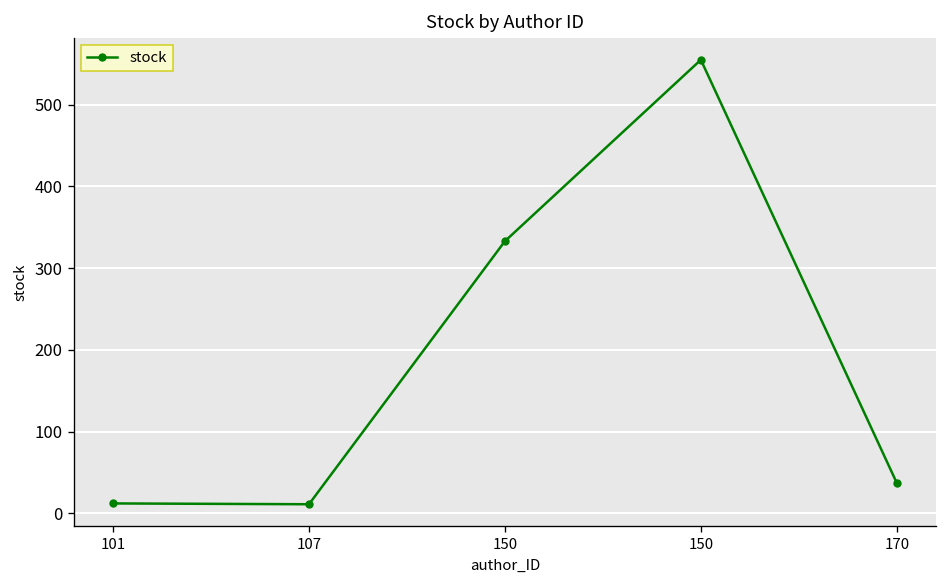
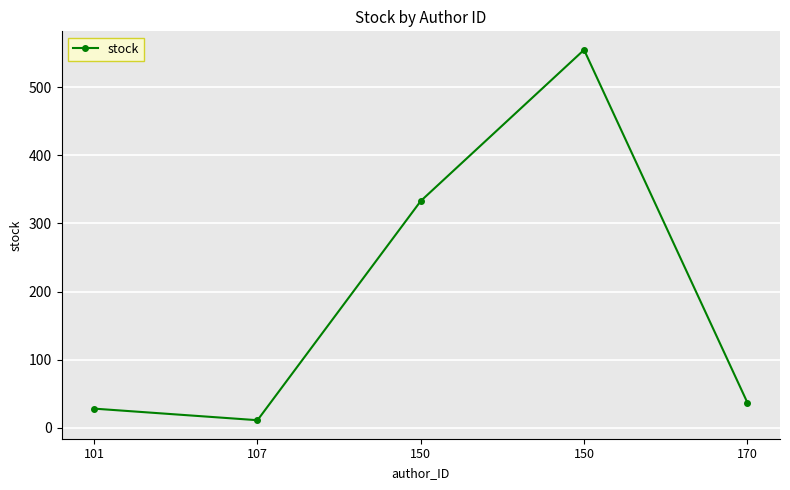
  {
-   "101": 10,
+   "101": 30,
    "107": 10,
    "170": 40
  }
